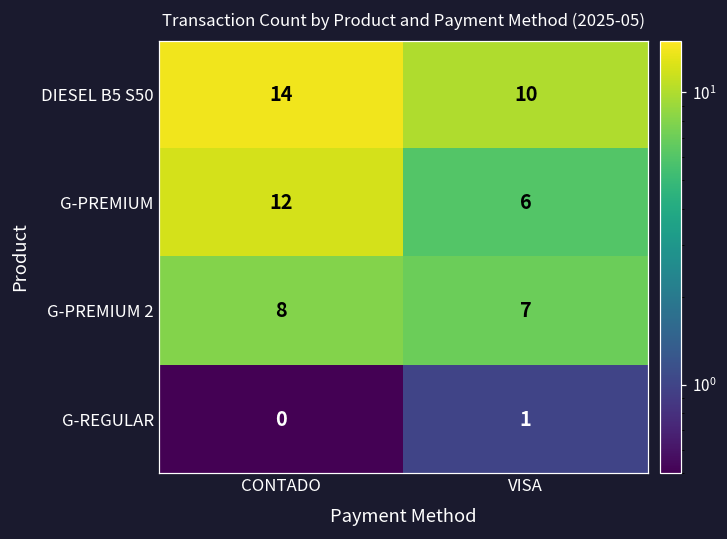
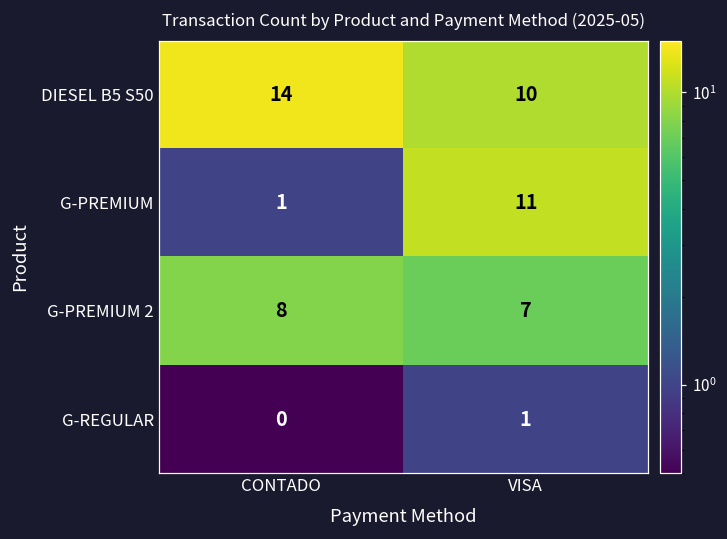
  {
    "DIESEL B5 S50": {
      "CONTADO": 14,
      "VISA": 10
    },
    "G-PREMIUM": {
-     "CONTADO": 12,
-     "VISA": 6
+     "CONTADO": 1,
+     "VISA": 11
    },
    "G-PREMIUM 2": {
      "CONTADO": 8,
      "VISA": 7
    },
    "G-REGULAR": {
      "CONTADO": 0,
      "VISA": 1
    }
  }
